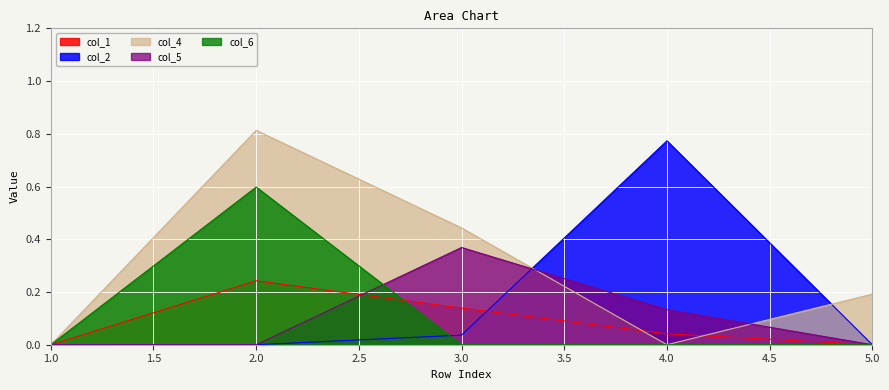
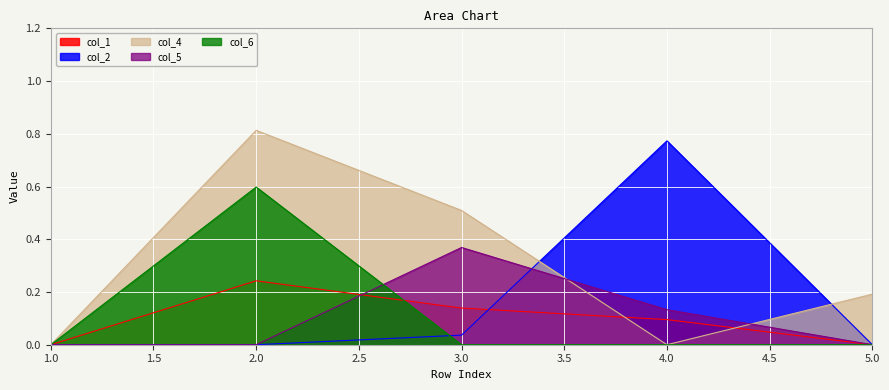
  {
    "col_1": {
      "2.0": 0.24,
      "3.0": 0.14,
-     "4.0": 0.04
+     "4.0": 0.10
    },
    "col_2": {
      "3.0": 0.04,
      "4.0": 0.77
    },
    "col_4": {
      "2.0": 0.81,
-     "3.0": 0.44,
+     "3.0": 0.51,
      "5.0": 0.19
    },
    "col_5": {
      "3.0": 0.37,
      "4.0": 0.13
    },
    "col_6": {
      "2.0": 0.60,
      "3.0": 0.00
    }
  }
